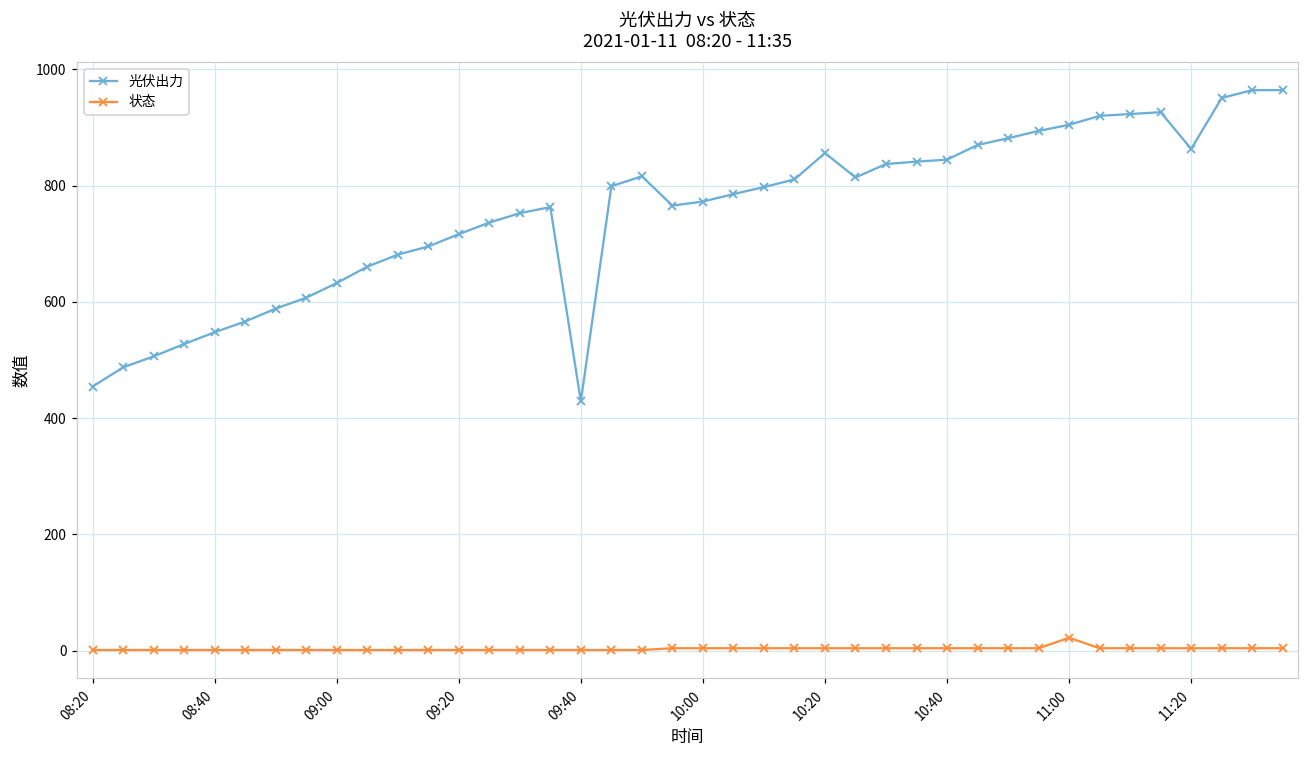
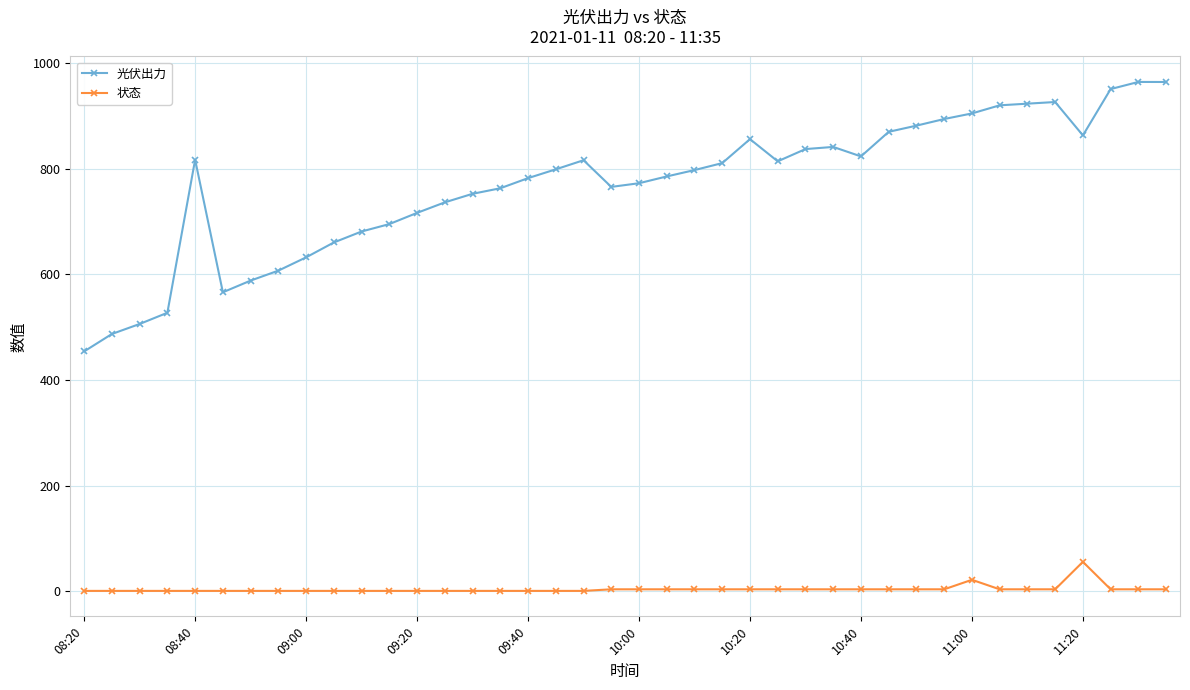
  {
    "光伏出力": {
      "08:20": 450,
-     "08:40": 550,
+     "08:40": 820,
      "09:00": 630,
      "09:20": 720,
-     "09:40": 430,
+     "09:40": 780,
      "10:00": 770,
      "10:20": 860,
-     "10:40": 840,
+     "10:40": 820,
      "11:00": 900,
      "11:20": 860
    },
    "状态": {
      "08:20": 0,
      "08:40": 0,
      "09:00": 0,
      "09:20": 0,
      "09:40": 0,
      "10:00": 0,
      "10:20": 0,
      "10:40": 0,
      "11:00": 20,
-     "11:20": 0
+     "11:20": 60
    }
  }
